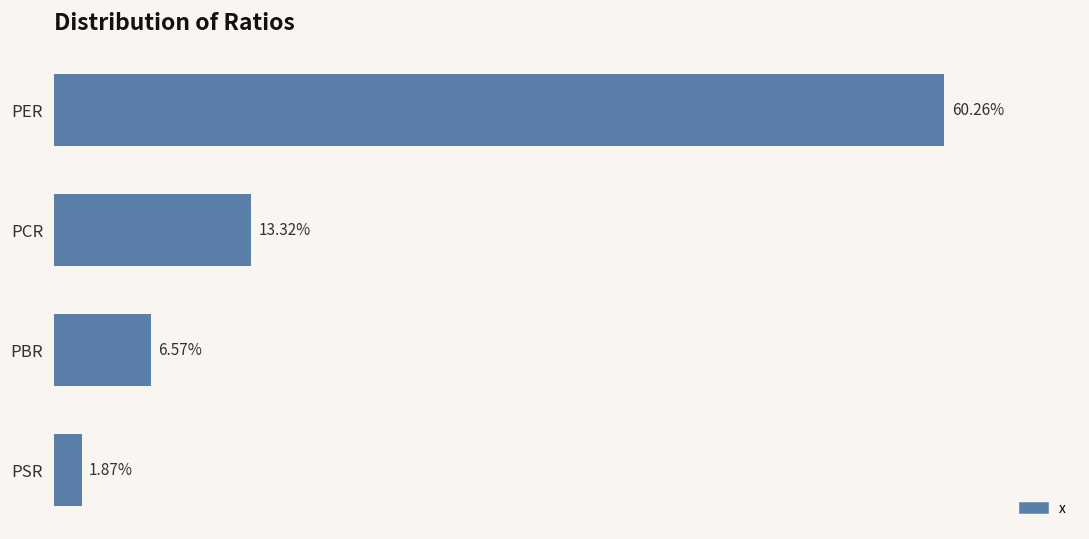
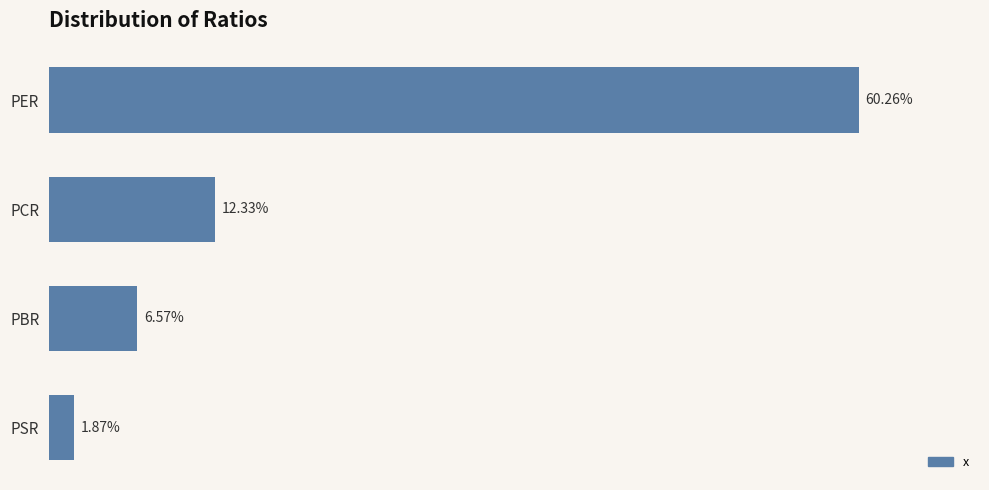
  {
    "PER": "60.26%",
-   "PCR": "13.32%",
+   "PCR": "12.33%",
    "PBR": "6.57%",
    "PSR": "1.87%"
  }
